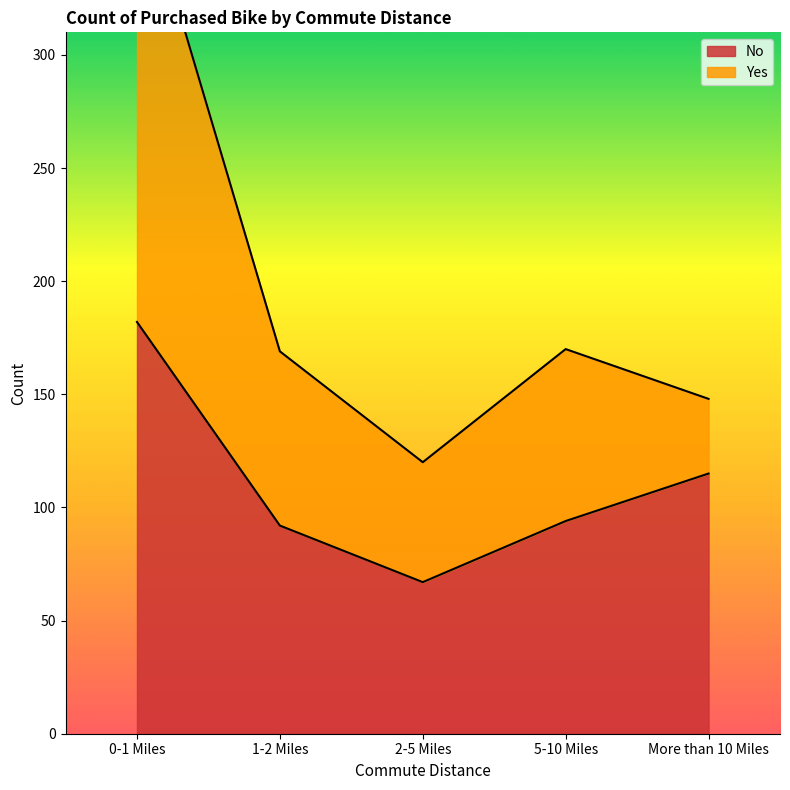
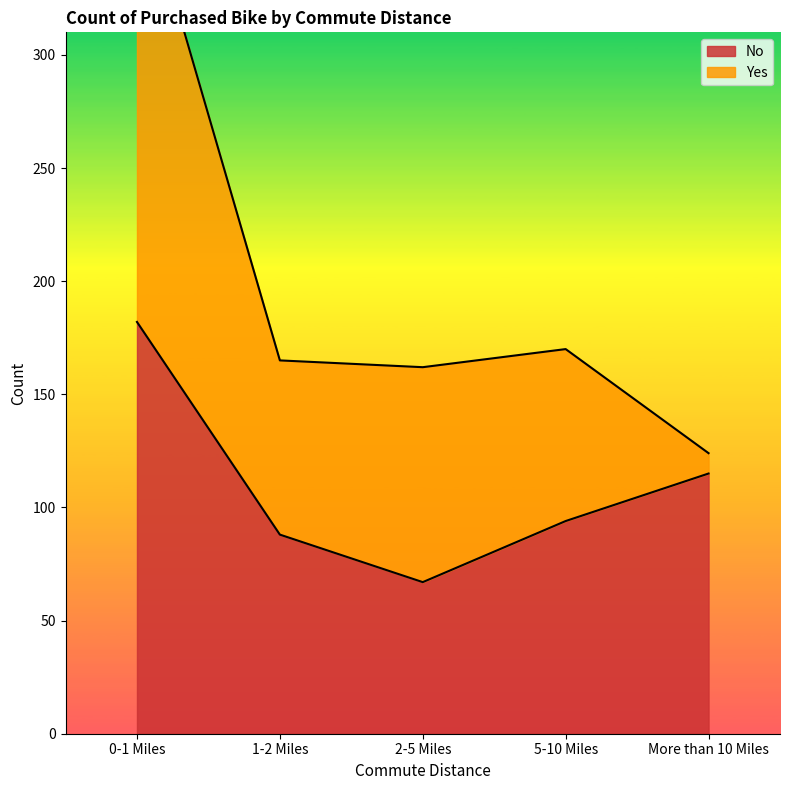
  {
    "No": {
      "0-1 Miles": 182,
-     "1-2 Miles": 92,
+     "1-2 Miles": 88,
      "2-5 Miles": 67,
      "5-10 Miles": 94,
      "More than 10 Miles": 115
    },
    "Yes": {
      "1-2 Miles": 77,
-     "2-5 Miles": 53,
+     "2-5 Miles": 95,
      "5-10 Miles": 76,
-     "More than 10 Miles": 33
+     "More than 10 Miles": 9
    }
  }
